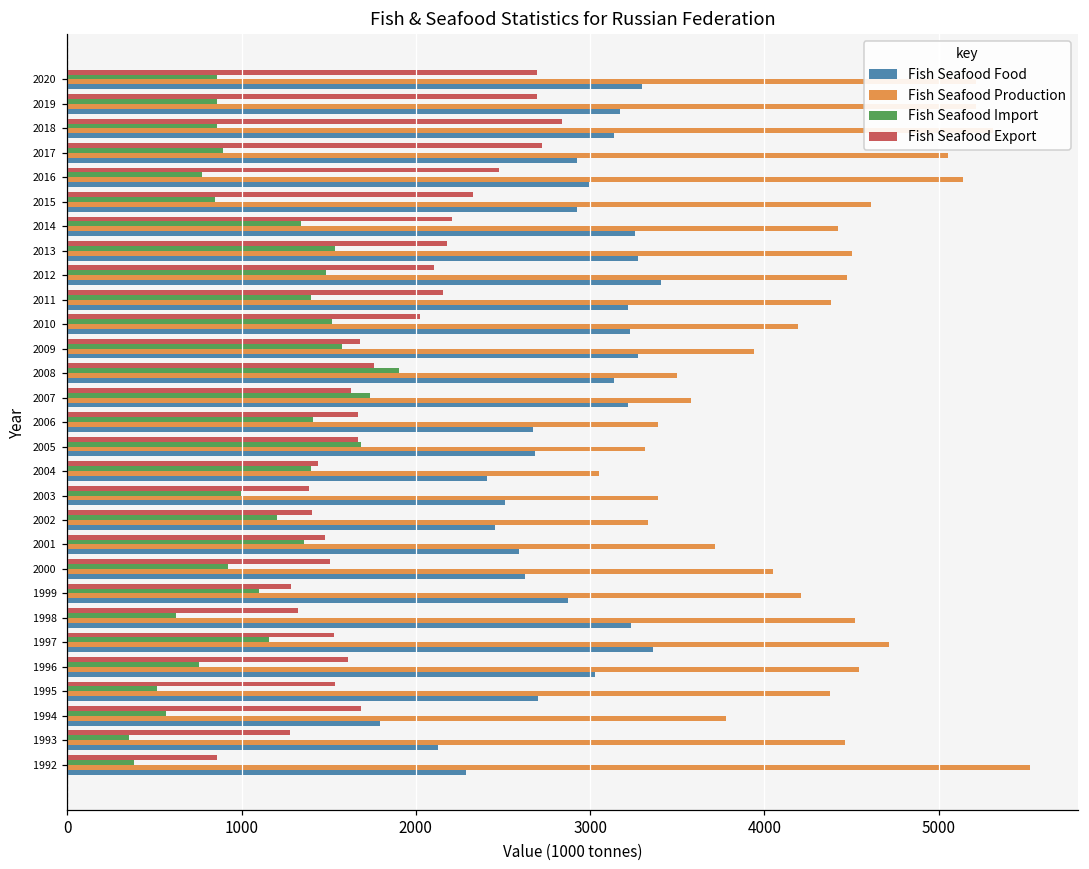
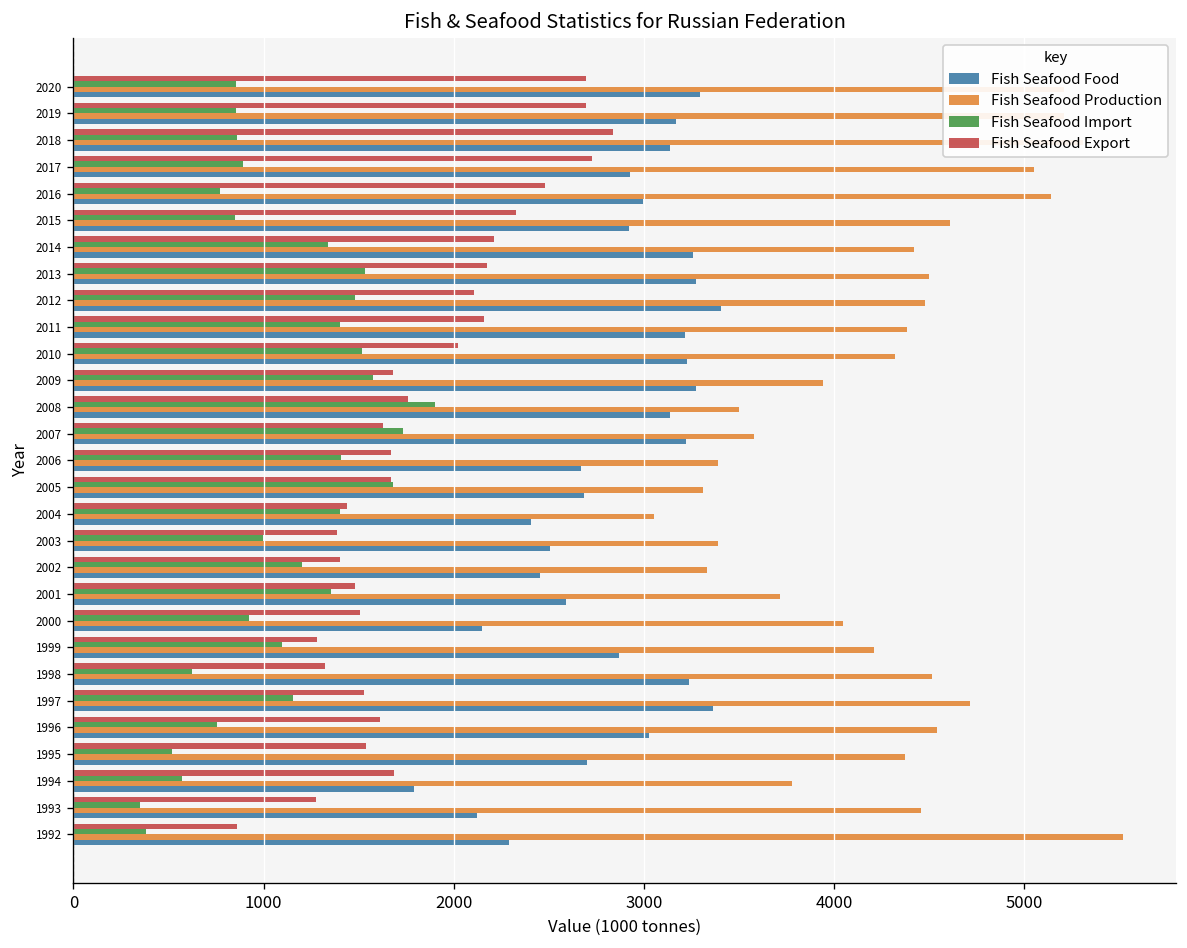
  {
    "Fish Seafood Food": {
      "2020": 3290,
      "2019": 3170,
      "2018": 3140,
      "2017": 2930,
      "2016": 3000,
      "2015": 2920,
      "2014": 3260,
      "2013": 3280,
      "2012": 3400,
      "2011": 3210,
      "2010": 3230,
      "2009": 3280,
      "2008": 3140,
      "2007": 3220,
      "2006": 2670,
      "2005": 2680,
      "2004": 2410,
      "2003": 2510,
      "2002": 2460,
      "2001": 2590,
-     "2000": 2630,
+     "2000": 2150,
      "1999": 2870,
      "1998": 3240,
      "1997": 3360,
      "1996": 3030,
      "1995": 2700,
      "1994": 1790,
      "1993": 2120,
      "1992": 2290
    },
    "Fish Seafood Production": {
      "2017": 5050,
      "2016": 5140,
      "2015": 4610,
      "2014": 4420,
      "2013": 4500,
      "2012": 4480,
      "2011": 4380,
-     "2010": 4190,
+     "2010": 4320,
      "2009": 3940,
      "2008": 3500,
      "2007": 3580,
      "2006": 3390,
      "2005": 3310,
      "2004": 3050,
      "2003": 3390,
      "2002": 3330,
      "2001": 3720,
      "2000": 4050,
      "1999": 4210,
      "1998": 4520,
      "1997": 4720,
      "1996": 4540,
      "1995": 4370,
      "1994": 3780,
      "1993": 4460,
      "1992": 5520
    },
    "Fish Seafood Import": {
      "2020": 860,
      "2019": 860,
      "2018": 860,
      "2017": 890,
      "2016": 770,
      "2015": 850,
      "2014": 1340,
      "2013": 1540,
      "2012": 1480,
      "2011": 1400,
      "2010": 1520,
      "2009": 1580,
      "2008": 1900,
      "2007": 1740,
      "2006": 1410,
      "2005": 1680,
      "2004": 1400,
      "2003": 1000,
      "2002": 1200,
      "2001": 1360,
      "2000": 920,
      "1999": 1100,
      "1998": 620,
      "1997": 1160,
      "1996": 760,
      "1995": 520,
      "1994": 570,
      "1993": 350,
      "1992": 380
    },
    "Fish Seafood Export": {
      "2020": 2690,
      "2019": 2690,
      "2018": 2840,
      "2017": 2730,
      "2016": 2480,
      "2015": 2330,
      "2014": 2210,
      "2013": 2180,
      "2012": 2110,
      "2011": 2160,
      "2010": 2020,
      "2009": 1680,
      "2008": 1760,
      "2007": 1630,
      "2006": 1670,
      "2005": 1670,
      "2004": 1440,
      "2003": 1390,
      "2002": 1400,
      "2001": 1480,
      "2000": 1510,
      "1999": 1280,
      "1998": 1320,
      "1997": 1530,
      "1996": 1610,
      "1995": 1540,
      "1994": 1680,
      "1993": 1280,
      "1992": 860
    }
  }
